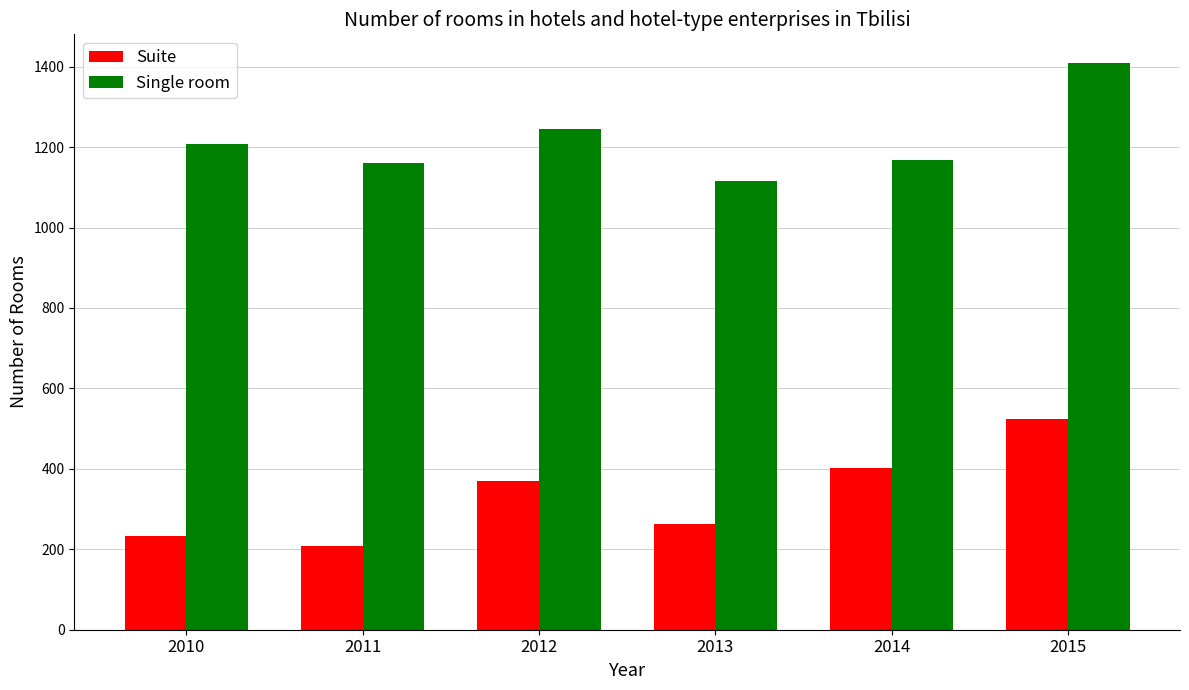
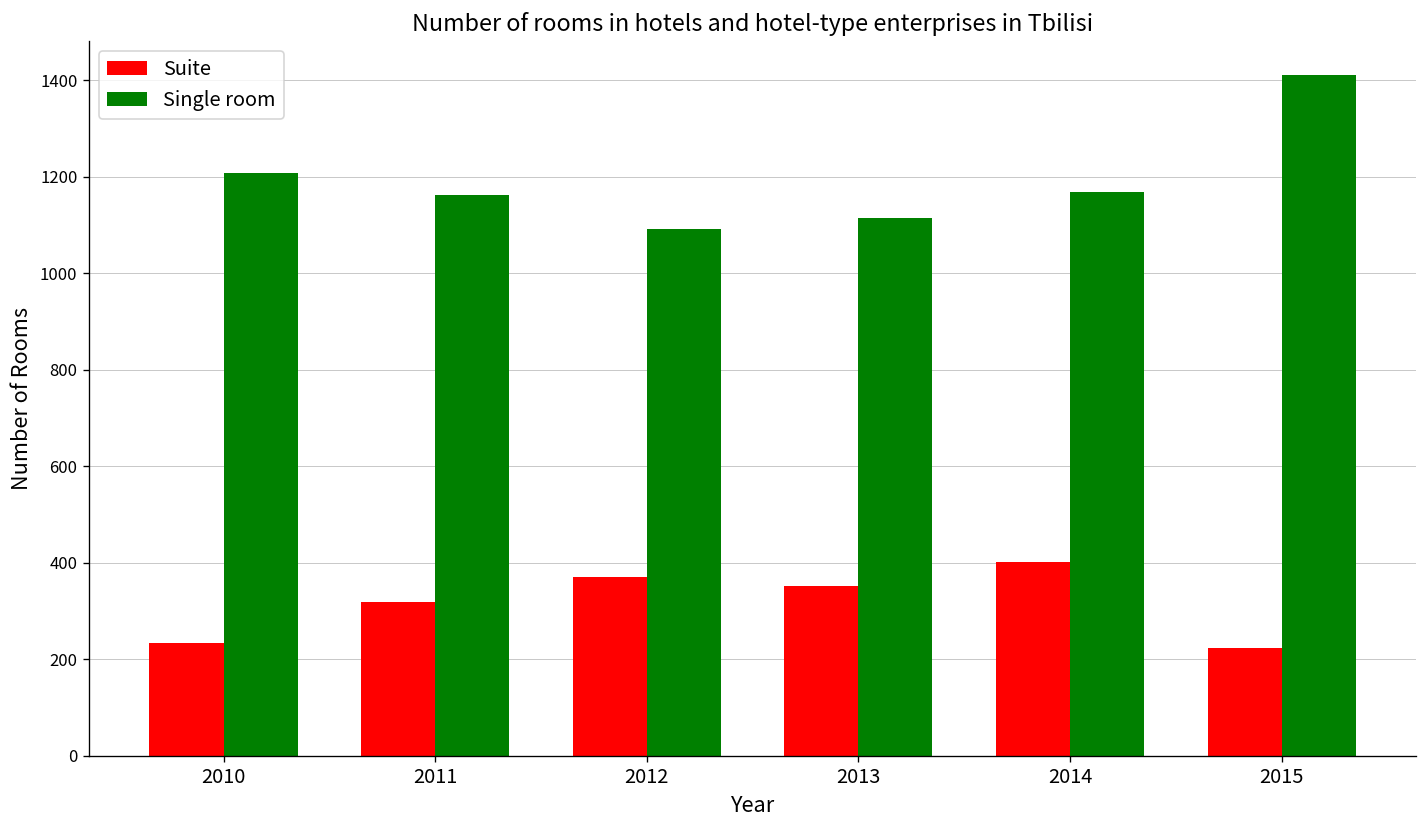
  {
    "Suite": {
      "2010": 230,
-     "2011": 210,
+     "2011": 320,
      "2012": 370,
-     "2013": 260,
+     "2013": 350,
      "2014": 400,
-     "2015": 520
+     "2015": 220
    },
    "Single room": {
      "2010": 1210,
      "2011": 1160,
-     "2012": 1240,
+     "2012": 1090,
      "2013": 1120,
      "2014": 1170,
      "2015": 1410
    }
  }
